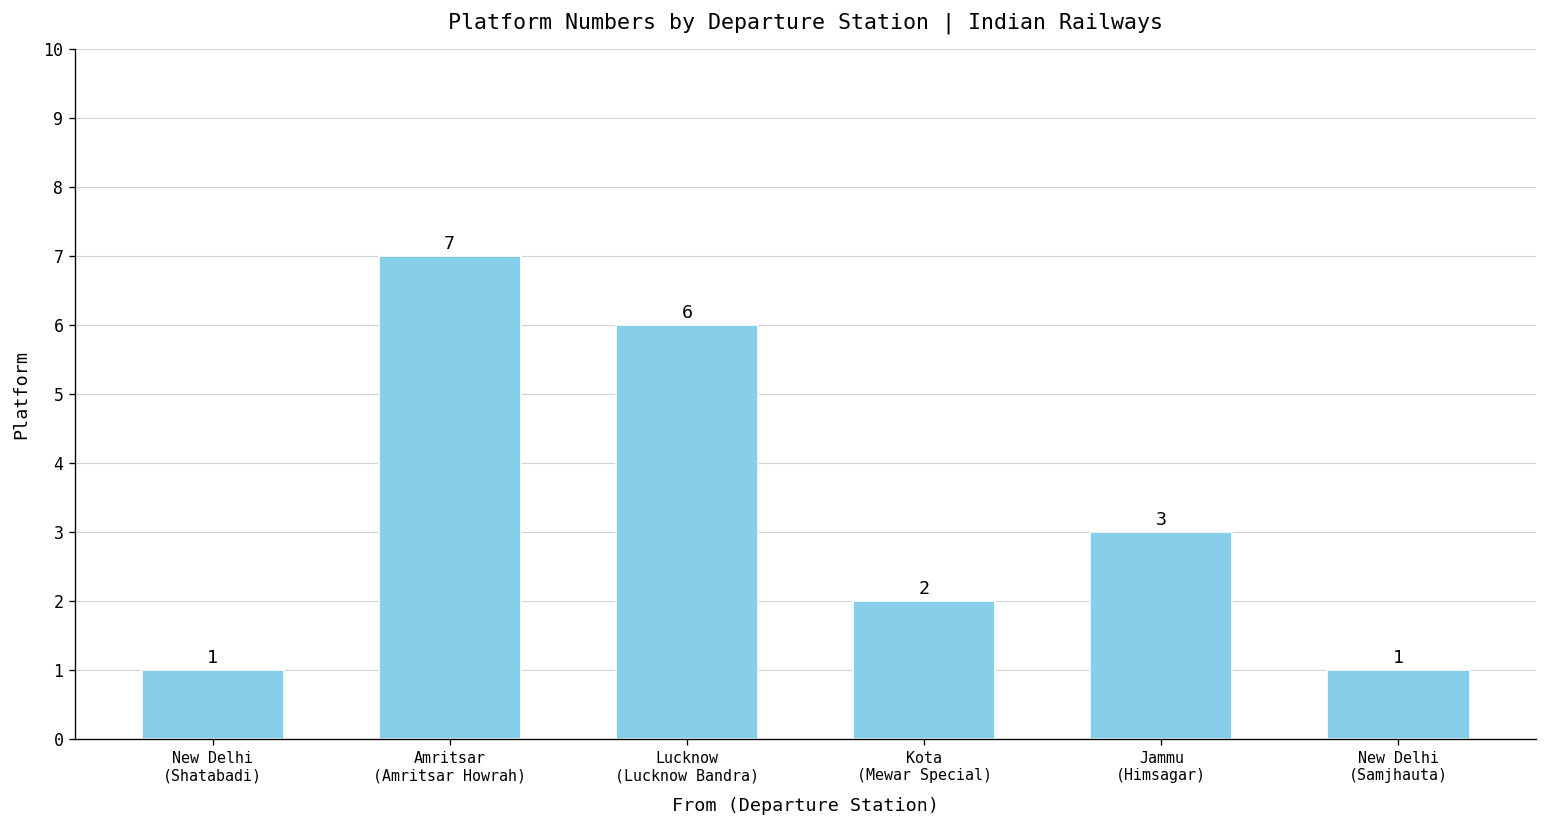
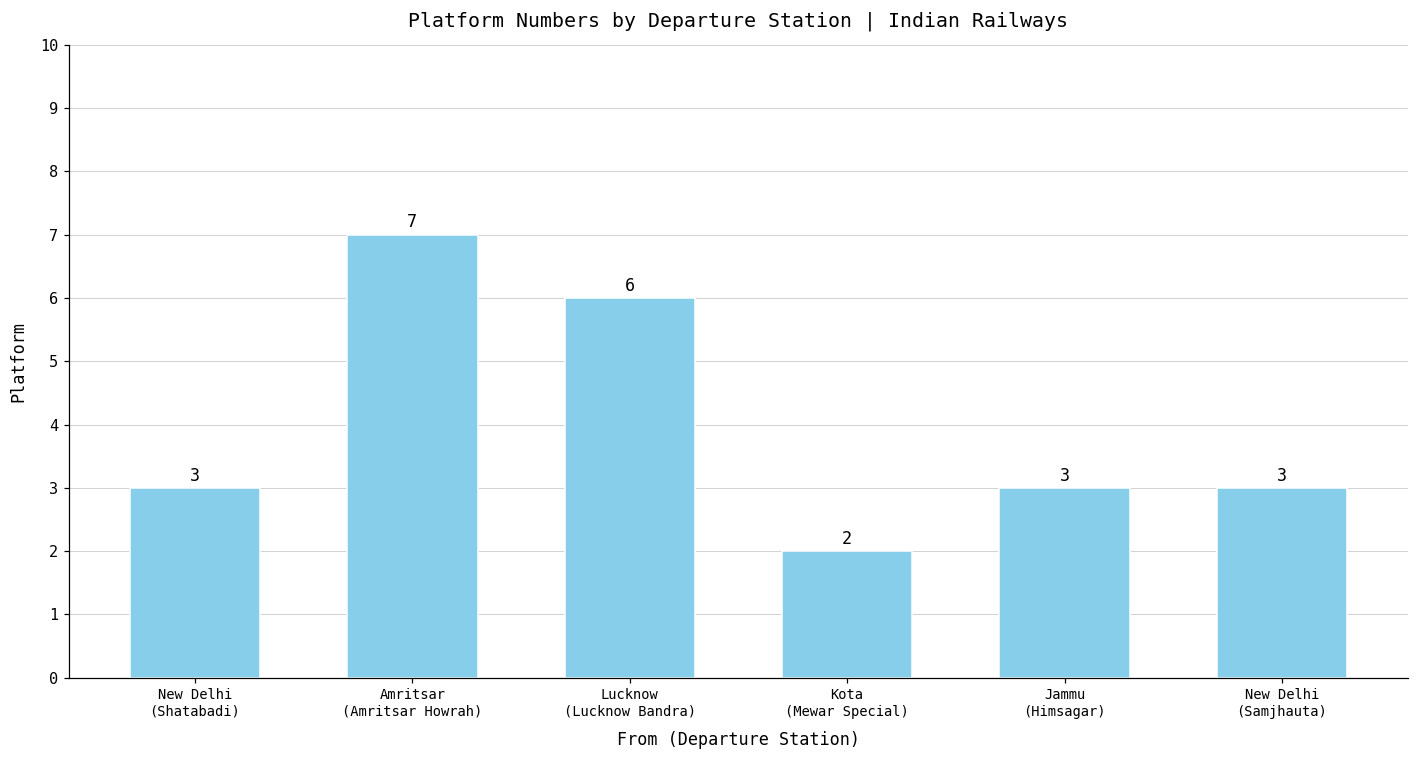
  {
-   "New Delhi (Shatabadi)": 1,
+   "New Delhi (Shatabadi)": 3,
    "Amritsar (Amritsar Howrah)": 7,
    "Lucknow (Lucknow Bandra)": 6,
    "Kota (Mewar Special)": 2,
    "Jammu (Himsagar)": 3,
-   "New Delhi (Samjhauta)": 1
+   "New Delhi (Samjhauta)": 3
  }
